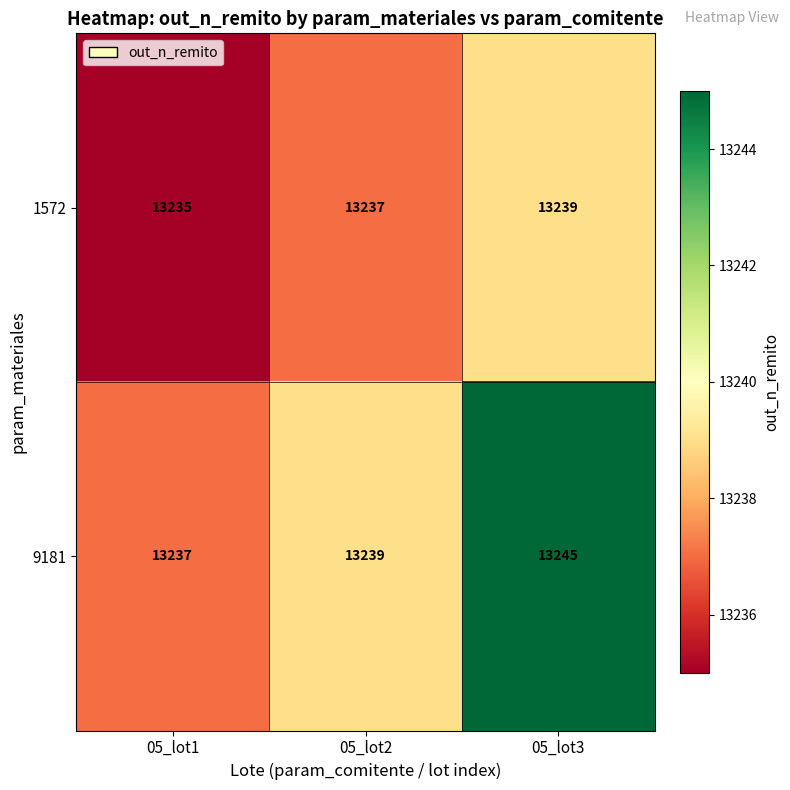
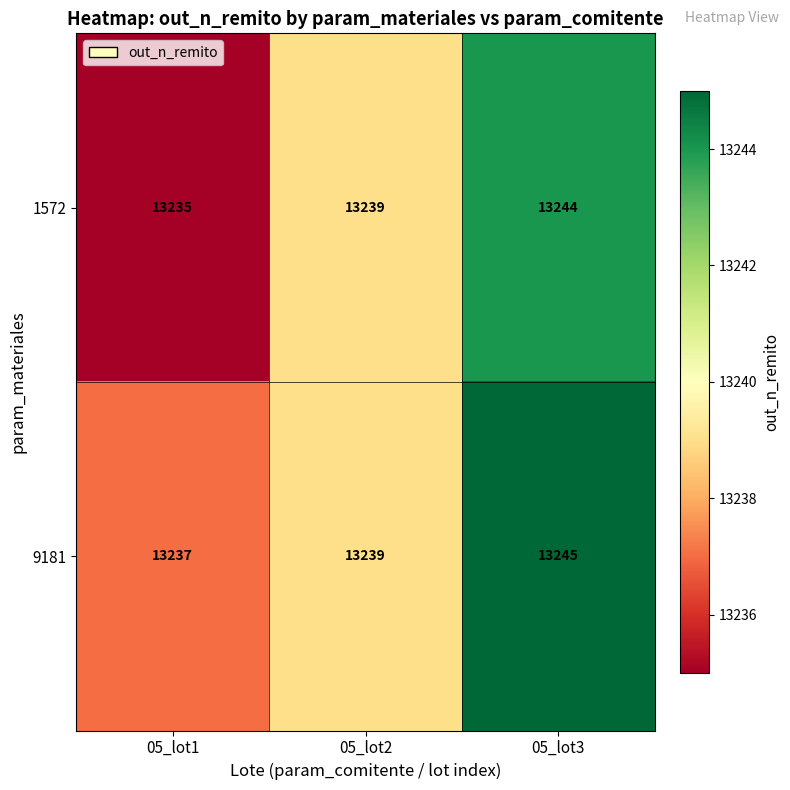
  {
    "1572": {
      "05_lot1": 13235,
-     "05_lot2": 13237,
-     "05_lot3": 13239
+     "05_lot2": 13239,
+     "05_lot3": 13244
    },
    "9181": {
      "05_lot1": 13237,
      "05_lot2": 13239,
      "05_lot3": 13245
    }
  }
